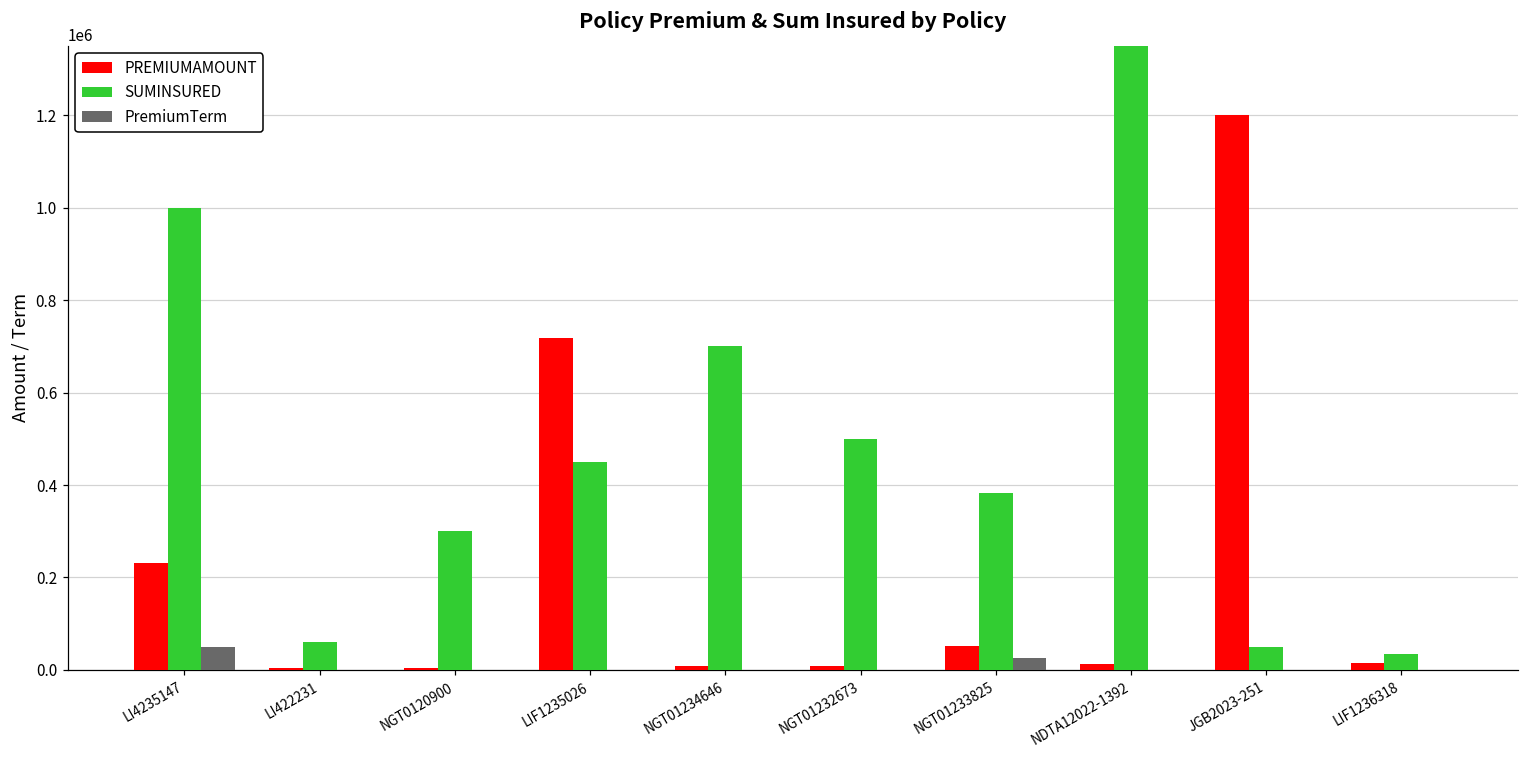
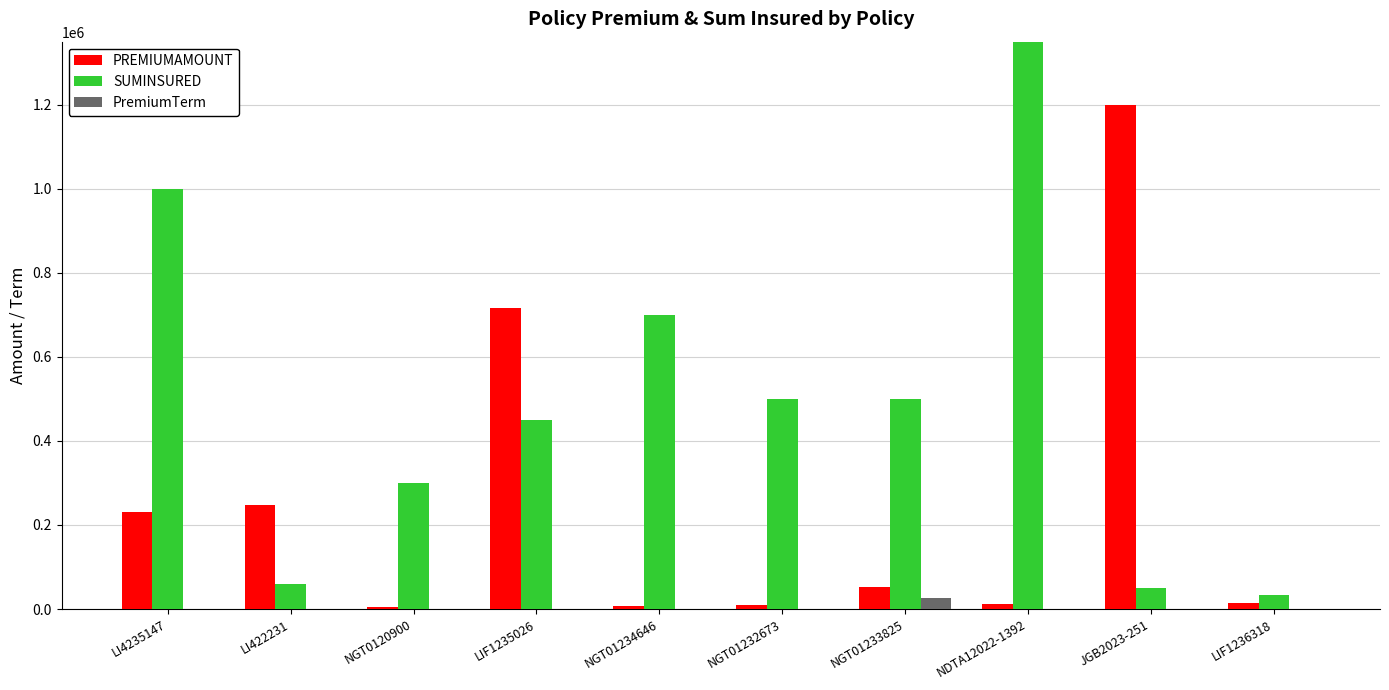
  {
    "PREMIUMAMOUNT": {
      "LI4235147": 230000,
-     "LI422231": 10000,
+     "LI422231": 250000,
      "LIF1235026": 720000,
      "NGT01234646": 10000,
      "NGT01232673": 10000,
      "NGT01233825": 50000,
      "NDTA12022-1392": 10000,
      "JGB2023-251": 1200000,
      "LIF1236318": 10000
    },
    "SUMINSURED": {
      "LI4235147": 1000000,
      "LI422231": 60000,
      "NGT0120900": 300000,
      "LIF1235026": 450000,
      "NGT01234646": 700000,
      "NGT01232673": 500000,
-     "NGT01233825": 380000,
+     "NGT01233825": 500000,
      "JGB2023-251": 50000,
      "LIF1236318": 30000
    },
    "PremiumTerm": {
-     "LI4235147": 50000,
+     "LI4235147": 0,
      "NGT0120900": 0,
      "NGT01233825": 30000,
      "NDTA12022-1392": 0,
      "JGB2023-251": 0
    }
  }
